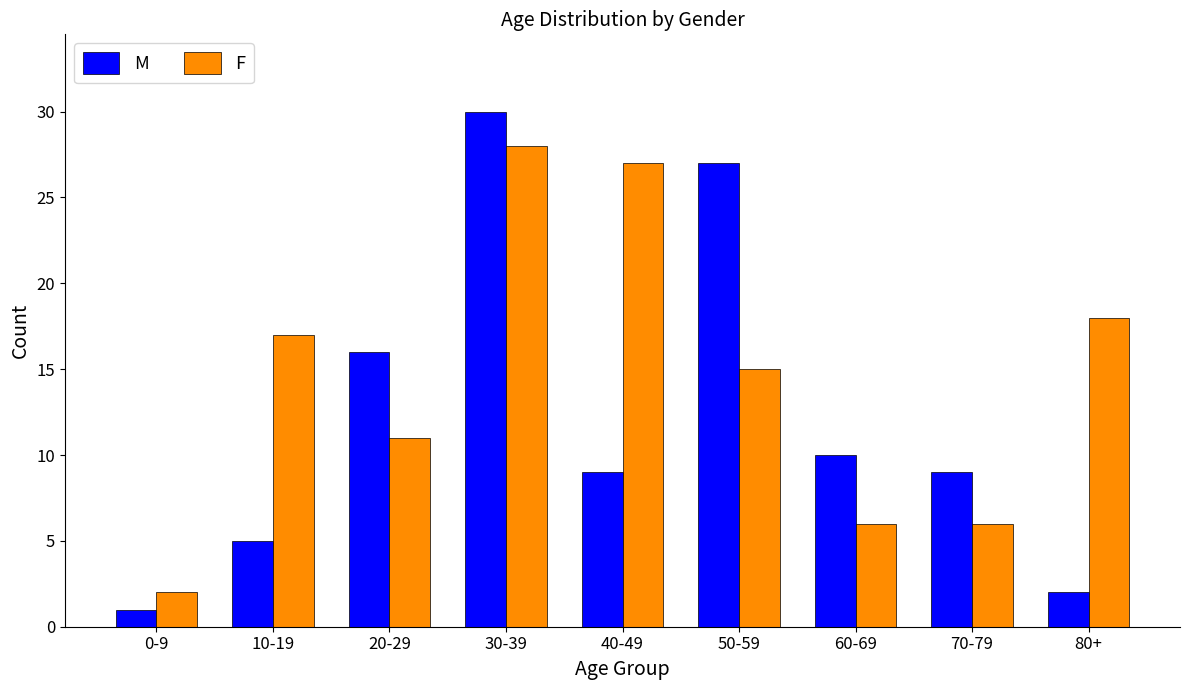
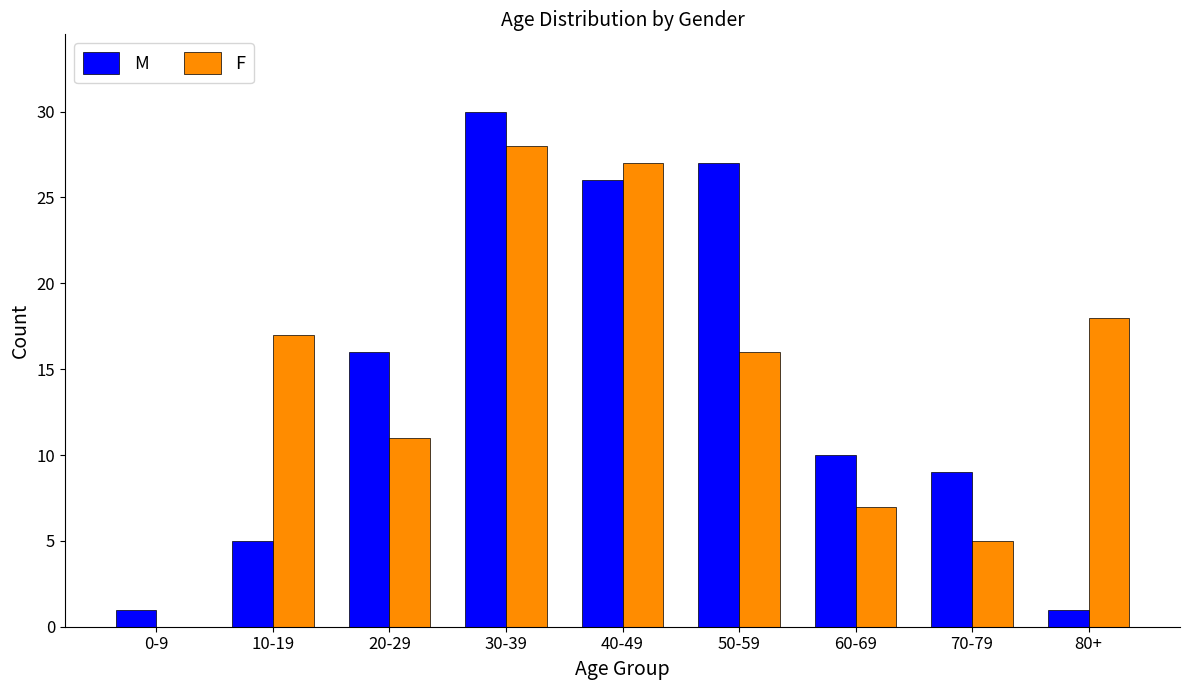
  {
    "M": {
      "0-9": 1,
      "10-19": 5,
      "20-29": 16,
      "30-39": 30,
-     "40-49": 9,
+     "40-49": 26,
      "50-59": 27,
      "60-69": 10,
      "70-79": 9,
-     "80+": 2
+     "80+": 1
    },
    "F": {
-     "0-9": 2,
+     "0-9": 0,
      "10-19": 17,
      "20-29": 11,
      "30-39": 28,
      "40-49": 27,
-     "50-59": 15,
-     "60-69": 6,
-     "70-79": 6,
+     "50-59": 16,
+     "60-69": 7,
+     "70-79": 5,
      "80+": 18
    }
  }
